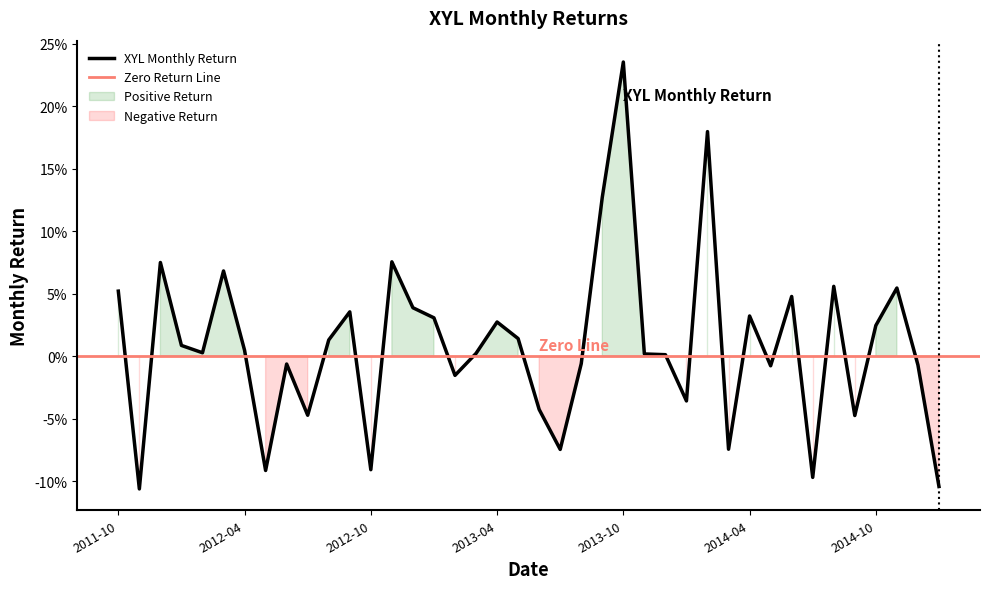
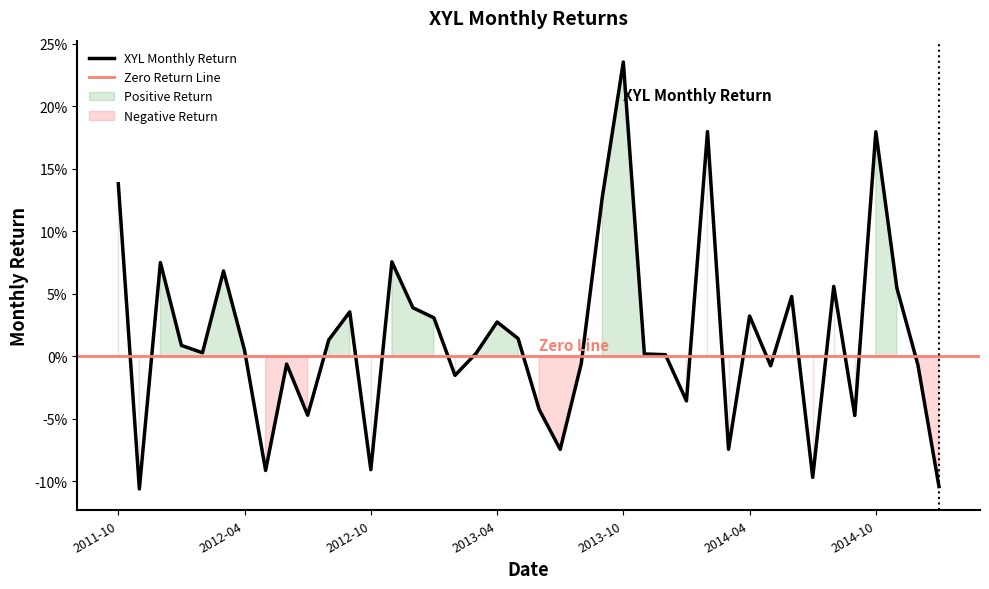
  {
-   "2011-10": "5.2%",
+   "2011-10": "13.8%",
    "2012-04": "0.5%",
    "2012-10": "-9.1%",
    "2013-04": "2.7%",
    "2013-10": "23.5%",
    "2014-04": "3.2%",
-   "2014-10": "2.5%"
+   "2014-10": "17.9%"
  }
